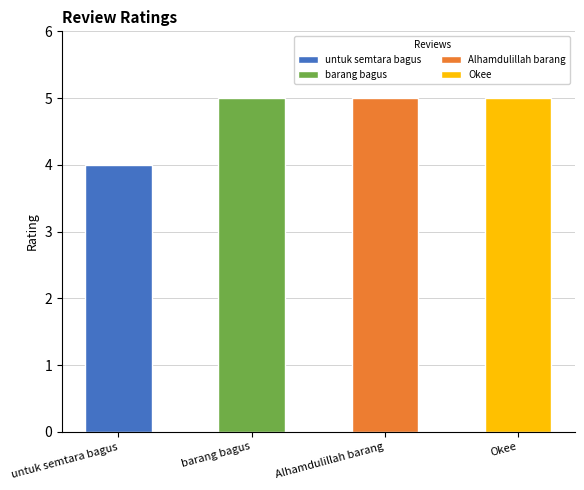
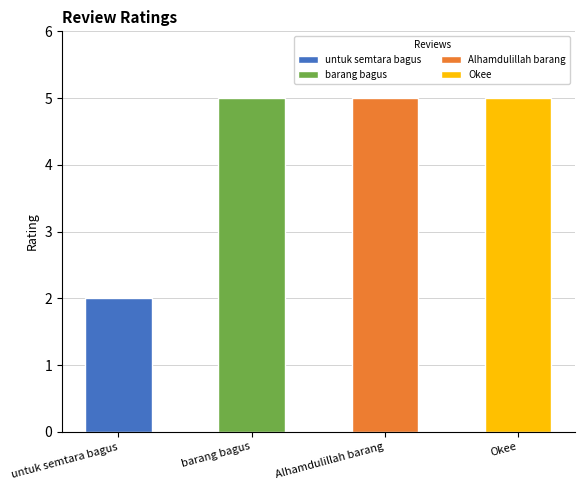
  {
-   "untuk semtara bagus": 4,
+   "untuk semtara bagus": 2,
    "barang bagus": 5,
    "Alhamdulillah barang": 5,
    "Okee": 5
  }
